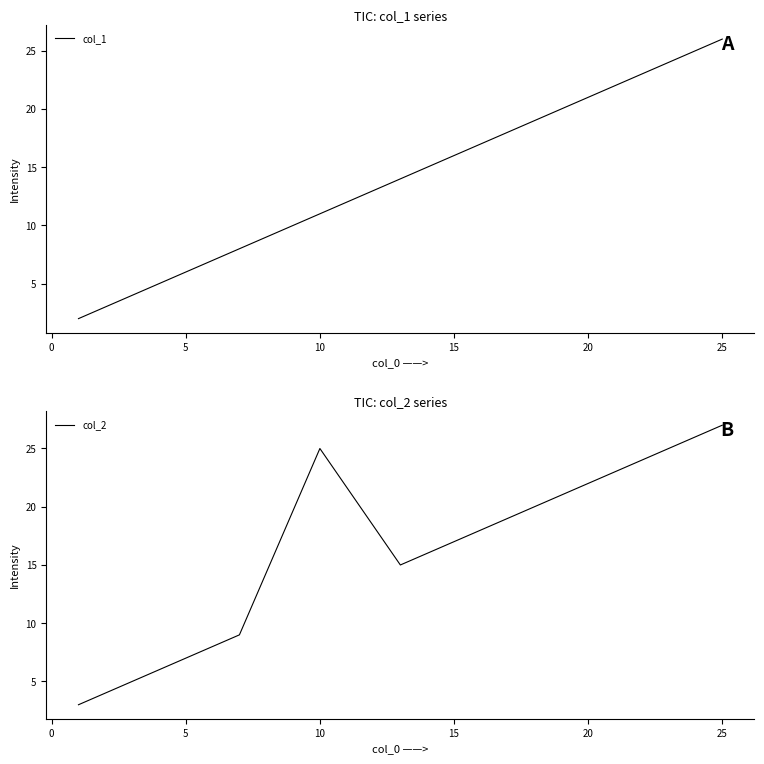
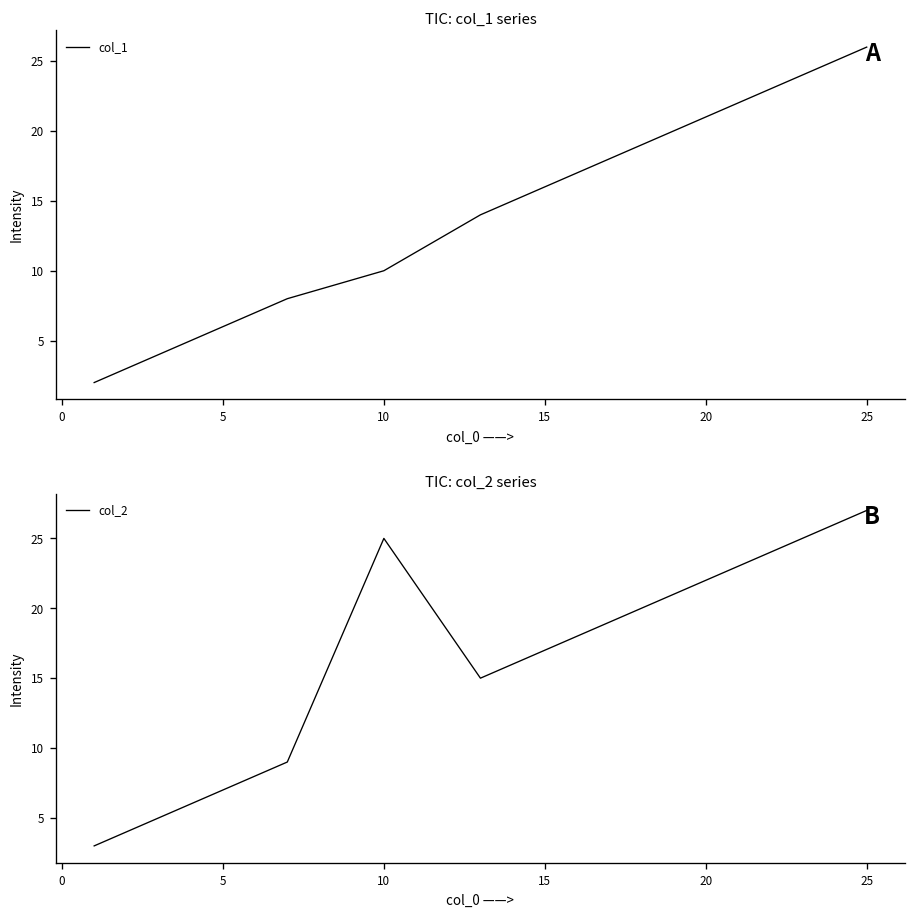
  {
    "TIC: col_1 series": {
-     "10": 11,
+     "10": 10,
      "25": 26
    },
    "TIC: col_2 series": {
      "10": 25.0,
      "25": 27.0
    }
  }
